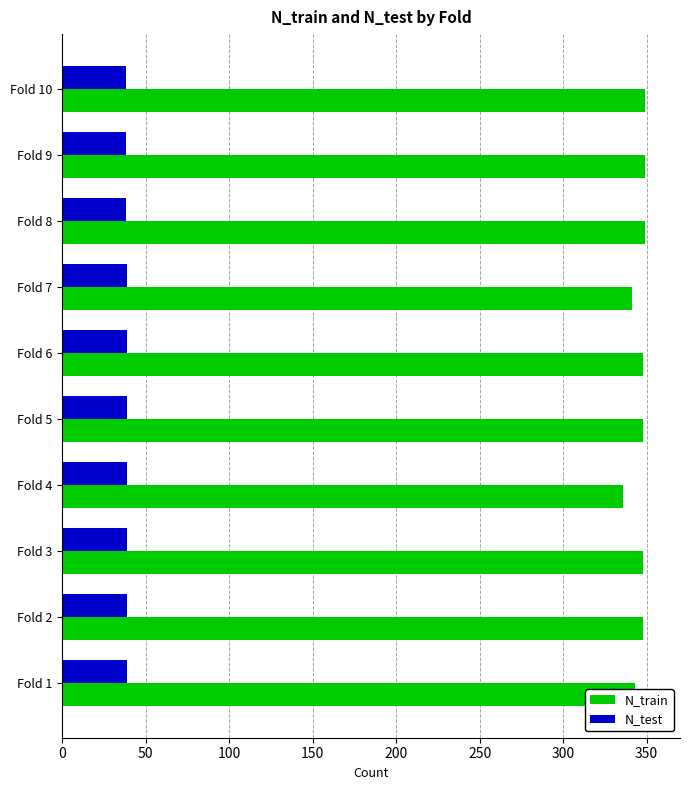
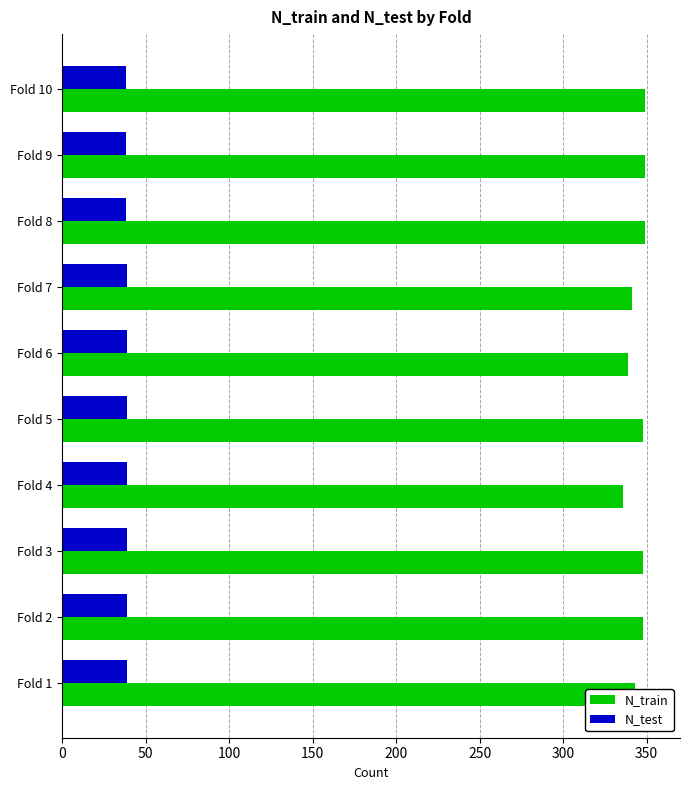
  {
    "N_train": {
      "Fold 10": 349,
      "Fold 9": 349,
      "Fold 8": 349,
      "Fold 7": 341,
-     "Fold 6": 348,
+     "Fold 6": 339,
      "Fold 5": 348,
      "Fold 4": 336,
      "Fold 3": 348,
      "Fold 2": 348
    },
    "N_test": {
      "Fold 10": 38,
      "Fold 9": 38,
      "Fold 8": 38,
      "Fold 7": 39,
      "Fold 6": 39,
      "Fold 5": 39,
      "Fold 4": 39,
      "Fold 3": 39,
      "Fold 2": 39,
      "Fold 1": 39
    }
  }
